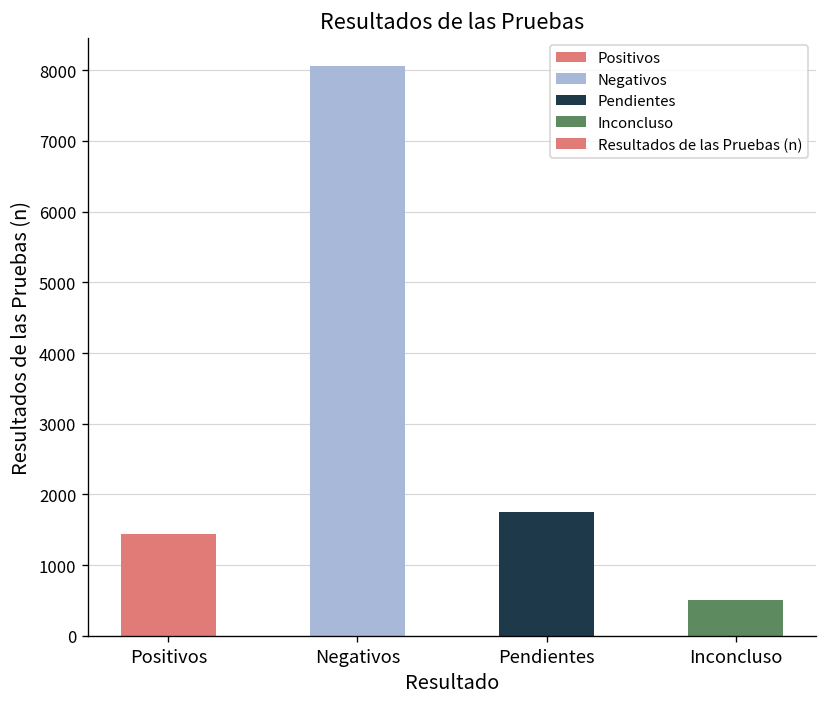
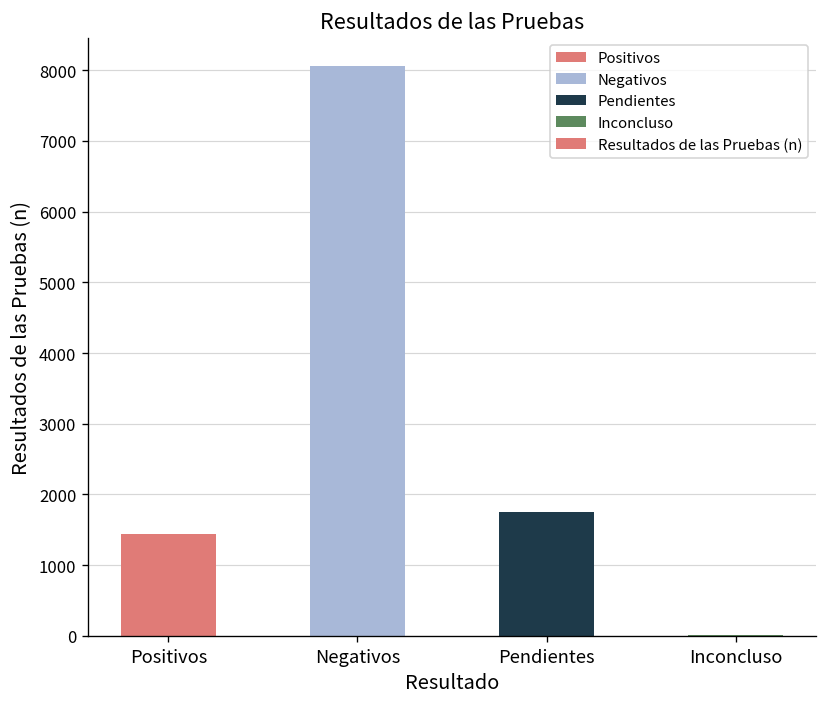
  {
    "Positivos": 1400,
    "Negativos": 8100,
    "Pendientes": 1800,
-   "Inconcluso": 500
+   "Inconcluso": 0
  }
